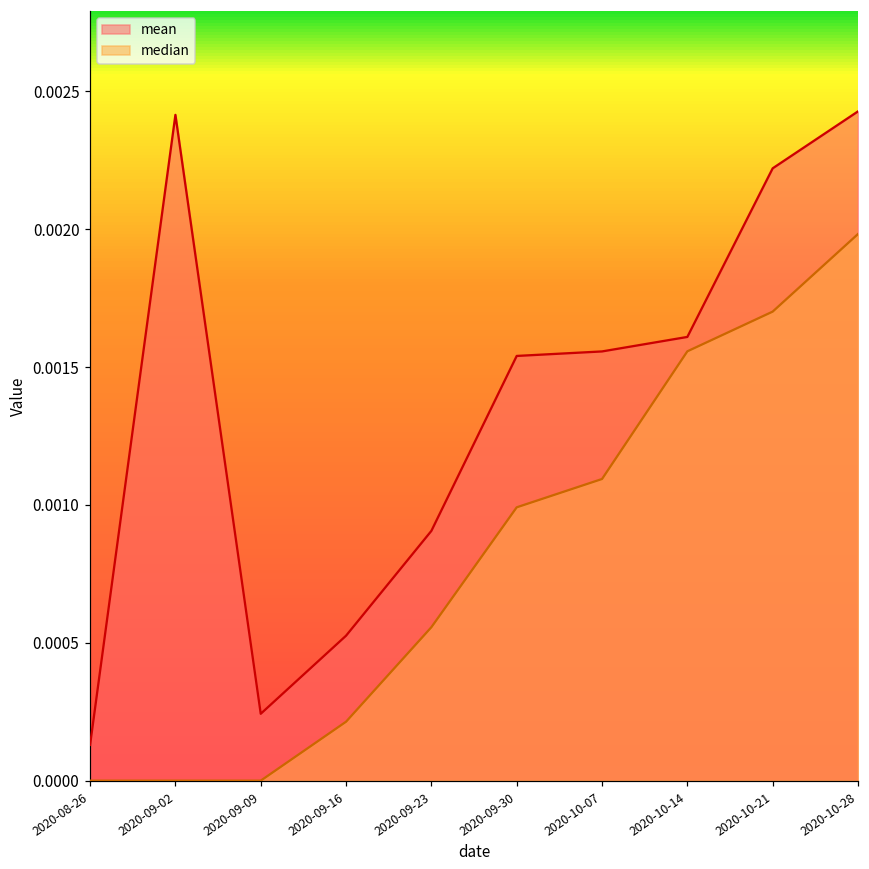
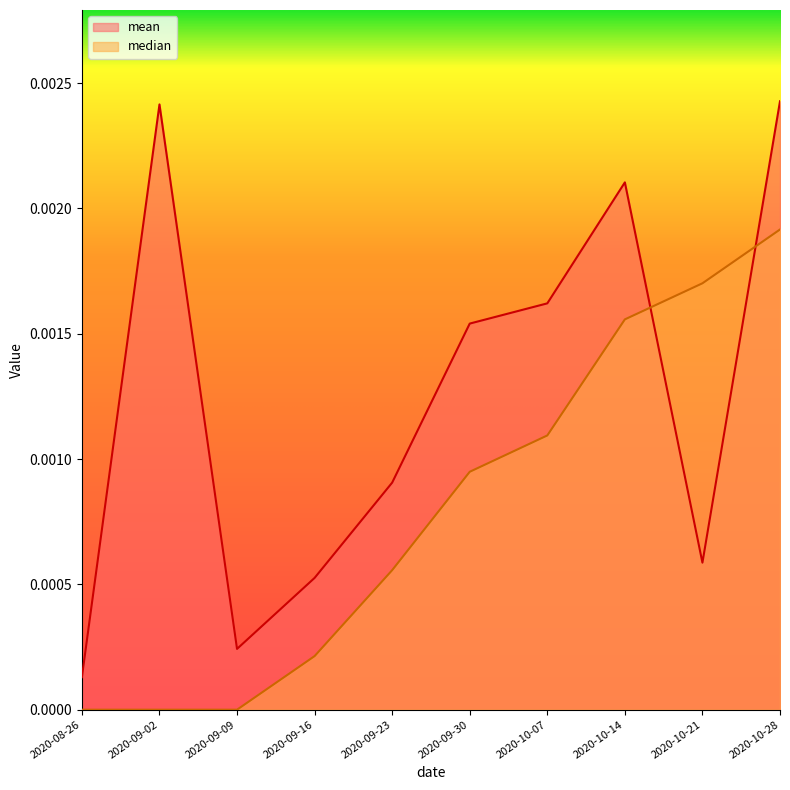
  {
    "mean": {
      "2020-08-26": 0.00013,
      "2020-09-02": 0.00242,
      "2020-09-09": 0.00024,
      "2020-09-16": 0.00053,
      "2020-09-23": 0.00091,
      "2020-09-30": 0.00154,
-     "2020-10-07": 0.00156,
-     "2020-10-14": 0.00161,
-     "2020-10-21": 0.00222,
+     "2020-10-07": 0.00162,
+     "2020-10-14": 0.00210,
+     "2020-10-21": 0.00059,
      "2020-10-28": 0.00243
    },
    "median": {
      "2020-08-26": 0.00000,
      "2020-09-02": 0.00000,
      "2020-09-09": 0.00000,
      "2020-09-16": 0.00021,
      "2020-09-23": 0.00056,
-     "2020-09-30": 0.00099,
+     "2020-09-30": 0.00095,
      "2020-10-07": 0.00109,
      "2020-10-14": 0.00156,
      "2020-10-21": 0.00170,
-     "2020-10-28": 0.00198
+     "2020-10-28": 0.00192
    }
  }
